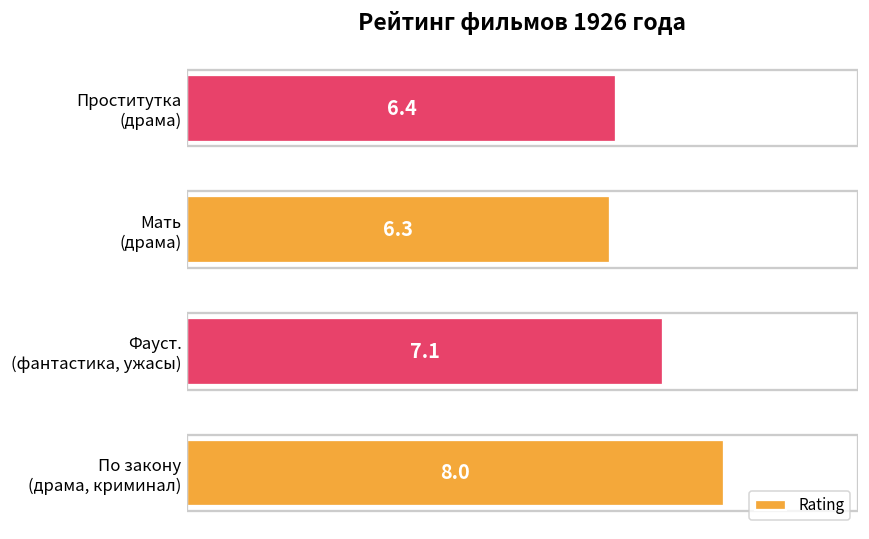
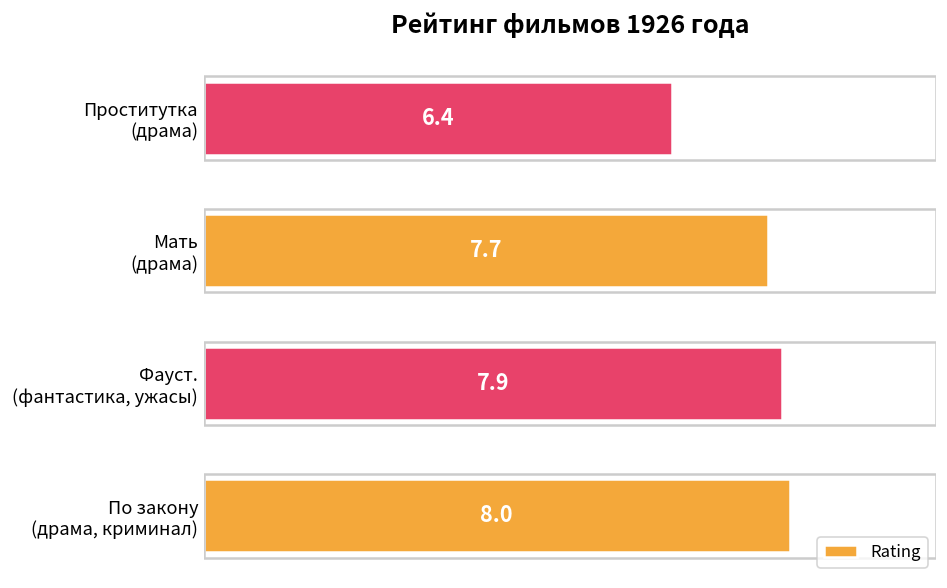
  {
    "Проститутка (драма)": 6.4,
-   "Мать (драма)": 6.3,
-   "Фауст. (фантастика, ужасы)": 7.1,
+   "Мать (драма)": 7.7,
+   "Фауст. (фантастика, ужасы)": 7.9,
    "По закону (драма, криминал)": 8.0
  }
